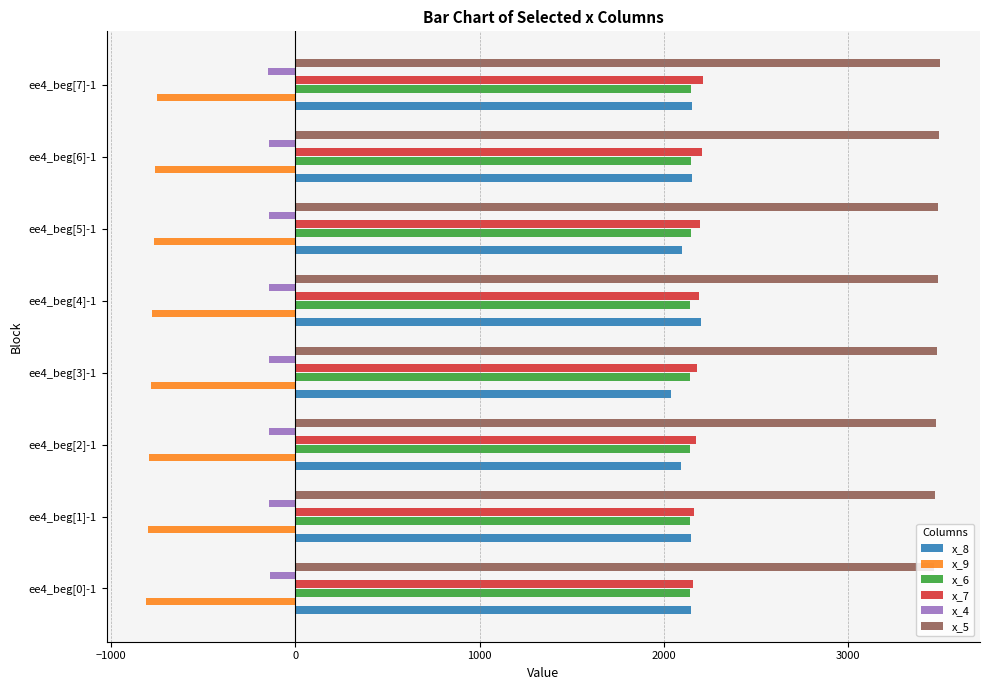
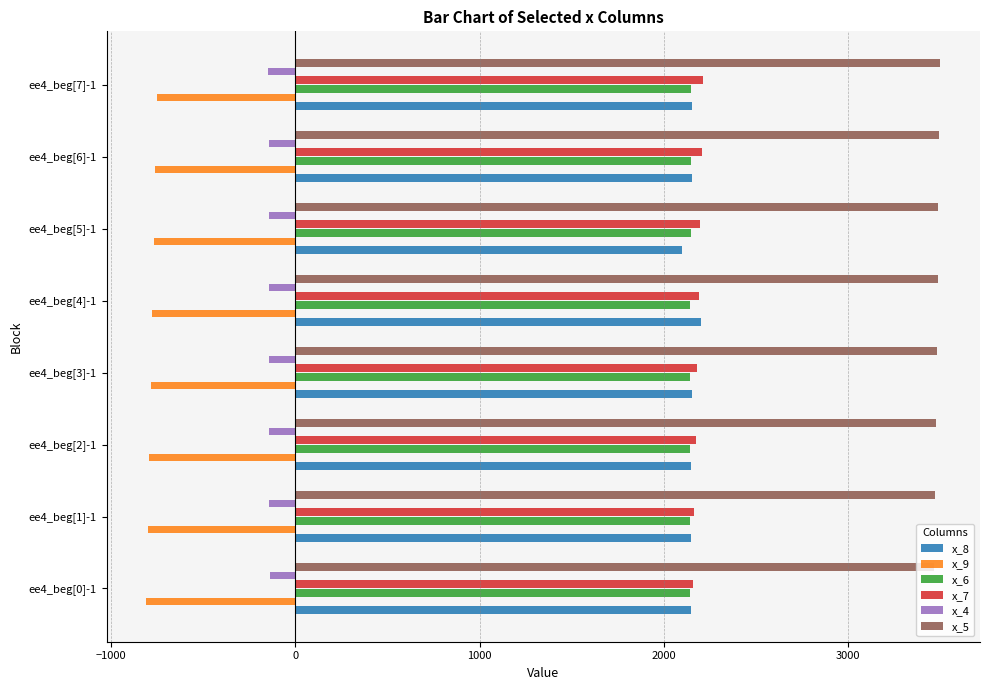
  {
    "x_8": {
      "ee4_beg[7]-1": 2160,
      "ee4_beg[6]-1": 2150,
      "ee4_beg[5]-1": 2100,
      "ee4_beg[4]-1": 2200,
-     "ee4_beg[3]-1": 2040,
-     "ee4_beg[2]-1": 2100,
+     "ee4_beg[3]-1": 2150,
+     "ee4_beg[2]-1": 2150,
      "ee4_beg[1]-1": 2150,
      "ee4_beg[0]-1": 2150
    },
    "x_9": {
      "ee4_beg[7]-1": -750,
      "ee4_beg[6]-1": -760,
      "ee4_beg[5]-1": -770,
      "ee4_beg[4]-1": -780,
      "ee4_beg[3]-1": -790,
      "ee4_beg[2]-1": -790,
      "ee4_beg[1]-1": -800,
      "ee4_beg[0]-1": -810
    },
    "x_6": {
      "ee4_beg[7]-1": 2150,
      "ee4_beg[6]-1": 2150,
      "ee4_beg[5]-1": 2150,
      "ee4_beg[4]-1": 2140,
      "ee4_beg[3]-1": 2140,
      "ee4_beg[2]-1": 2140,
      "ee4_beg[1]-1": 2140,
      "ee4_beg[0]-1": 2140
    },
    "x_7": {
      "ee4_beg[7]-1": 2210,
      "ee4_beg[6]-1": 2210,
      "ee4_beg[5]-1": 2200,
      "ee4_beg[4]-1": 2190,
      "ee4_beg[3]-1": 2180,
      "ee4_beg[2]-1": 2170,
      "ee4_beg[1]-1": 2170,
      "ee4_beg[0]-1": 2160
    },
    "x_4": {
      "ee4_beg[7]-1": -150,
      "ee4_beg[6]-1": -150,
      "ee4_beg[5]-1": -150,
      "ee4_beg[4]-1": -140,
      "ee4_beg[3]-1": -140,
      "ee4_beg[2]-1": -140,
      "ee4_beg[1]-1": -140,
      "ee4_beg[0]-1": -140
    },
    "x_5": {
      "ee4_beg[7]-1": 3500,
      "ee4_beg[6]-1": 3500,
      "ee4_beg[5]-1": 3490,
      "ee4_beg[4]-1": 3490,
      "ee4_beg[3]-1": 3480,
      "ee4_beg[2]-1": 3480,
      "ee4_beg[1]-1": 3470
    }
  }
